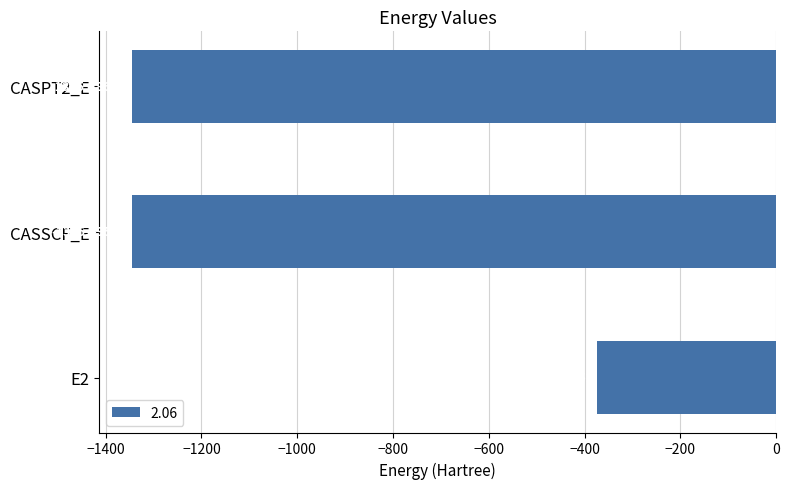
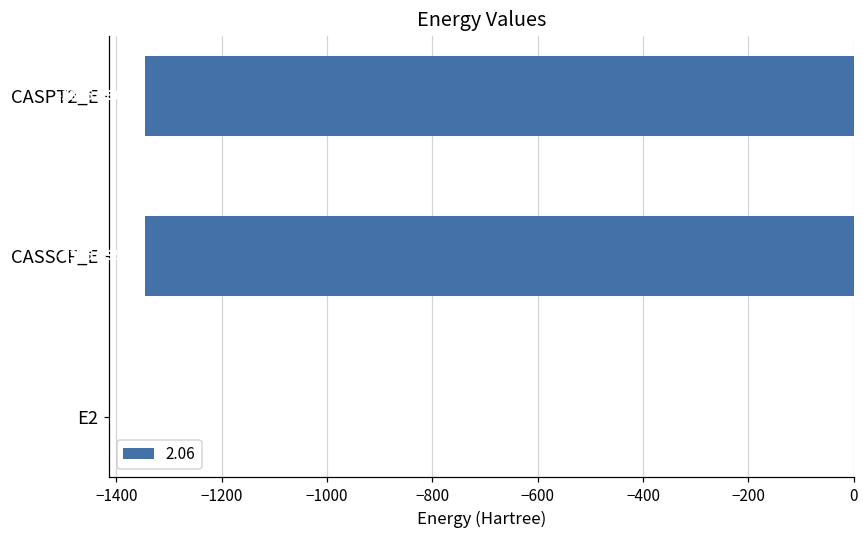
  {
    "CASPT2_E": -1350,
    "CASSCF_E": -1350,
-   "E2": -370
+   "E2": 0
  }
